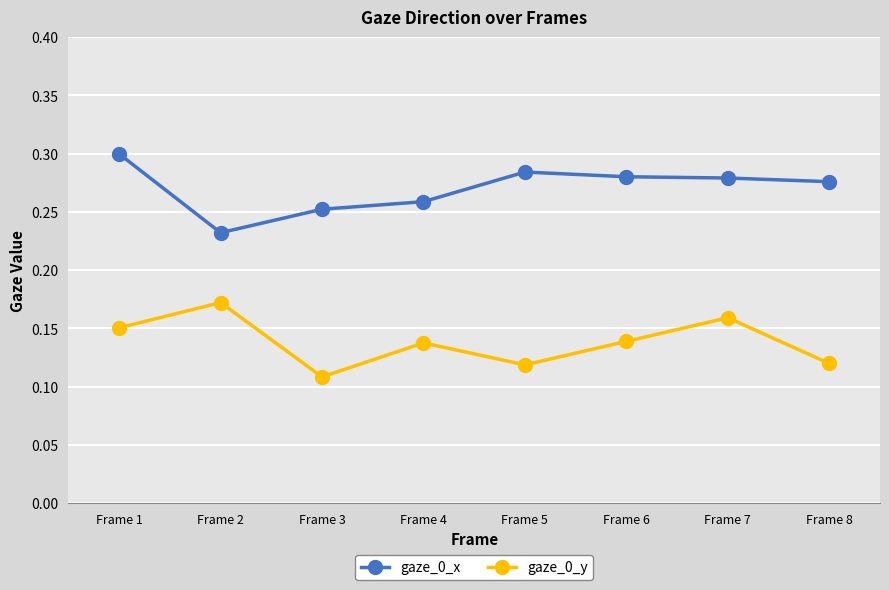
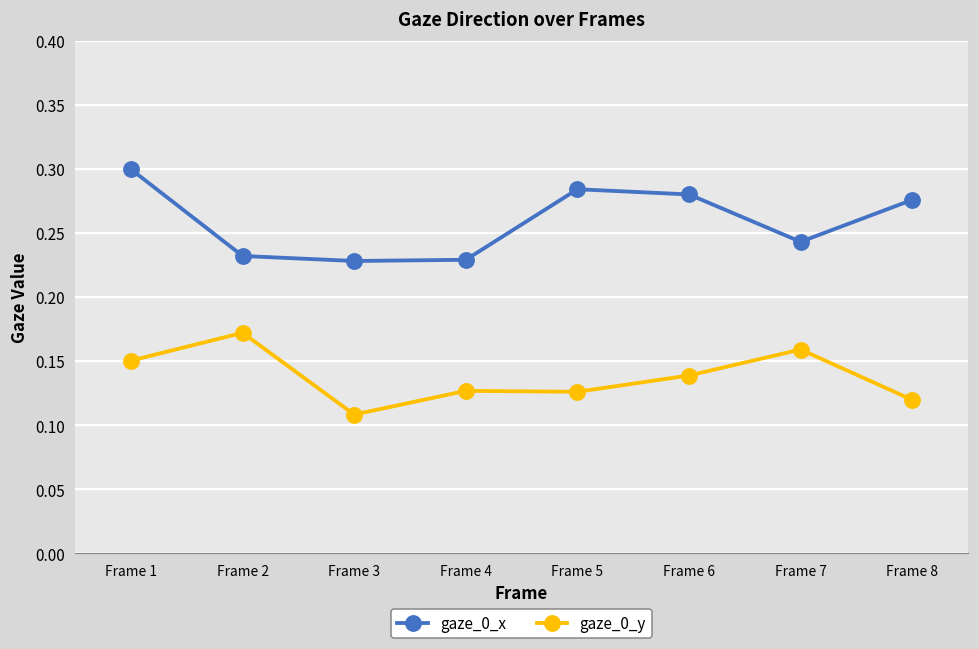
  {
    "gaze_0_x": {
      "Frame 1": 0.300,
      "Frame 2": 0.232,
-     "Frame 3": 0.252,
-     "Frame 4": 0.259,
+     "Frame 3": 0.228,
+     "Frame 4": 0.229,
      "Frame 5": 0.284,
      "Frame 6": 0.280,
-     "Frame 7": 0.279,
+     "Frame 7": 0.243,
      "Frame 8": 0.276
    },
    "gaze_0_y": {
      "Frame 1": 0.150,
      "Frame 2": 0.172,
      "Frame 3": 0.108,
-     "Frame 4": 0.138,
-     "Frame 5": 0.119,
+     "Frame 4": 0.127,
+     "Frame 5": 0.126,
      "Frame 6": 0.139,
      "Frame 7": 0.159,
      "Frame 8": 0.120
    }
  }
